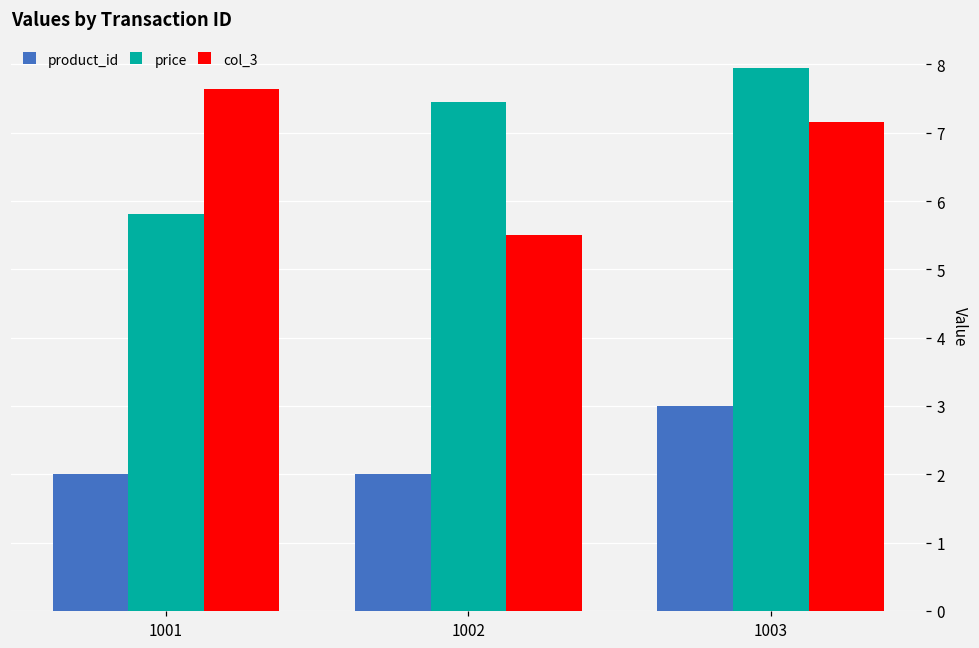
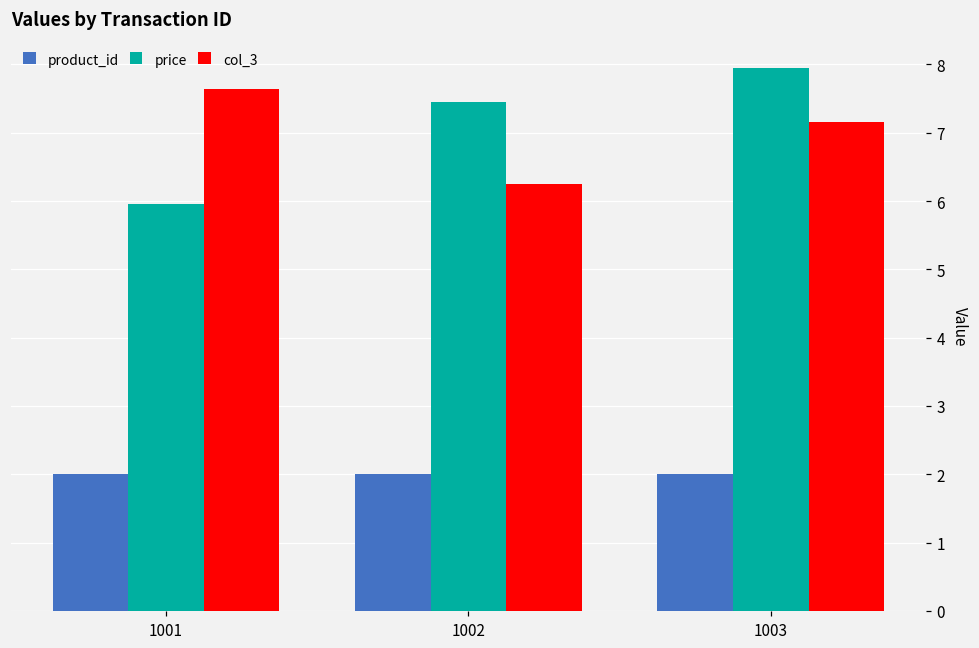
  {
    "product_id": {
      "1001": 2,
      "1002": 2,
-     "1003": 3
+     "1003": 2
    },
    "price": {
-     "1001": 5.8,
+     "1001": 6.0,
      "1002": 7.5,
      "1003": 8.0
    },
    "col_3": {
      "1001": 7.6,
-     "1002": 5.5,
+     "1002": 6.3,
      "1003": 7.2
    }
  }
